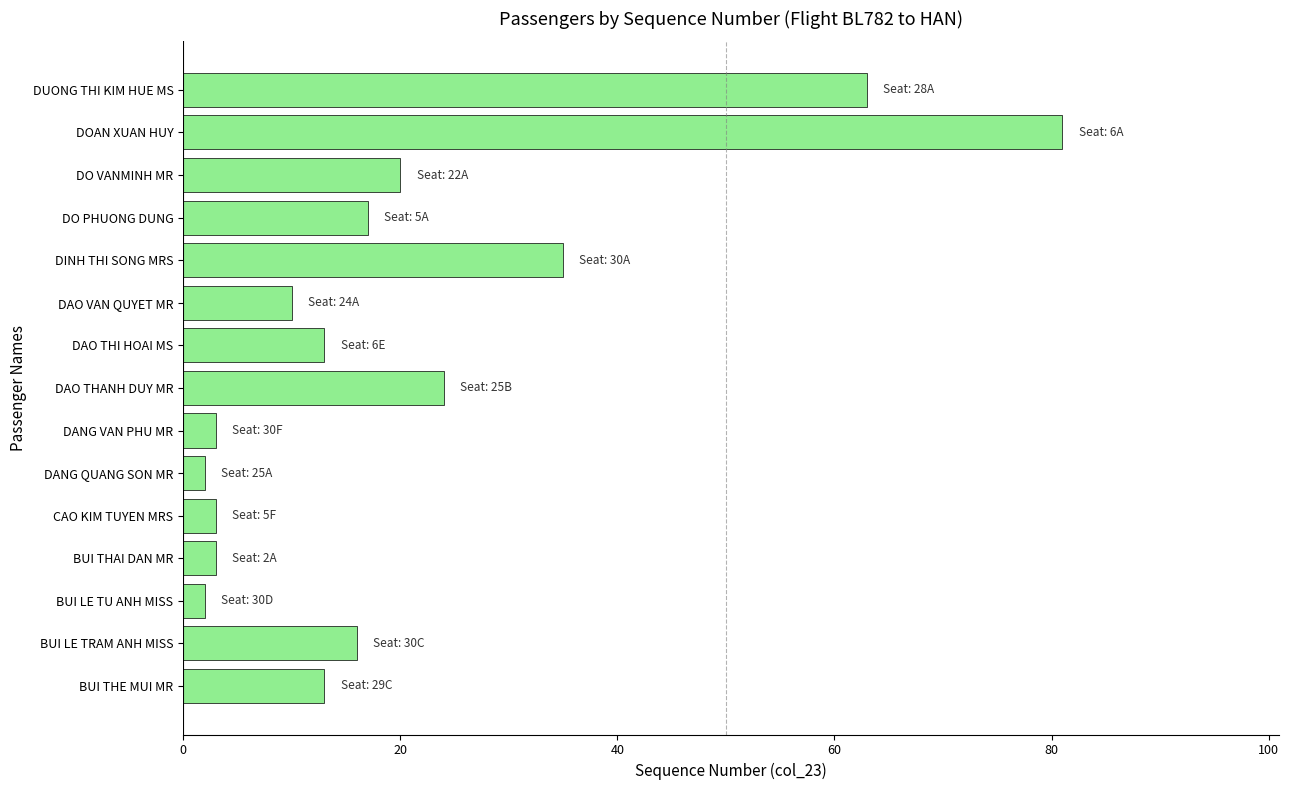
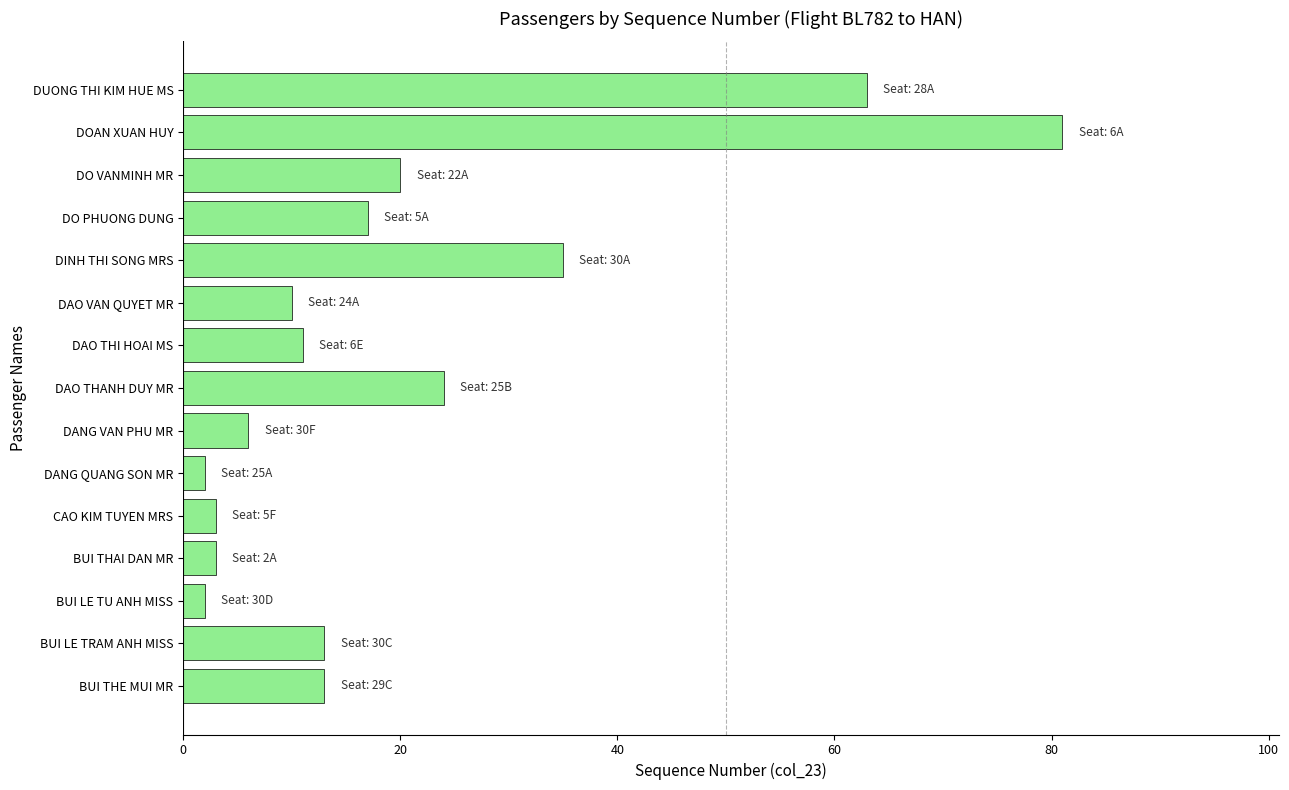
  {
-   "DAO THI HOAI MS": 13,
-   "DANG VAN PHU MR": 3,
-   "BUI LE TRAM ANH MISS": 16
+   "DAO THI HOAI MS": 11,
+   "DANG VAN PHU MR": 6,
+   "BUI LE TRAM ANH MISS": 13
  }
